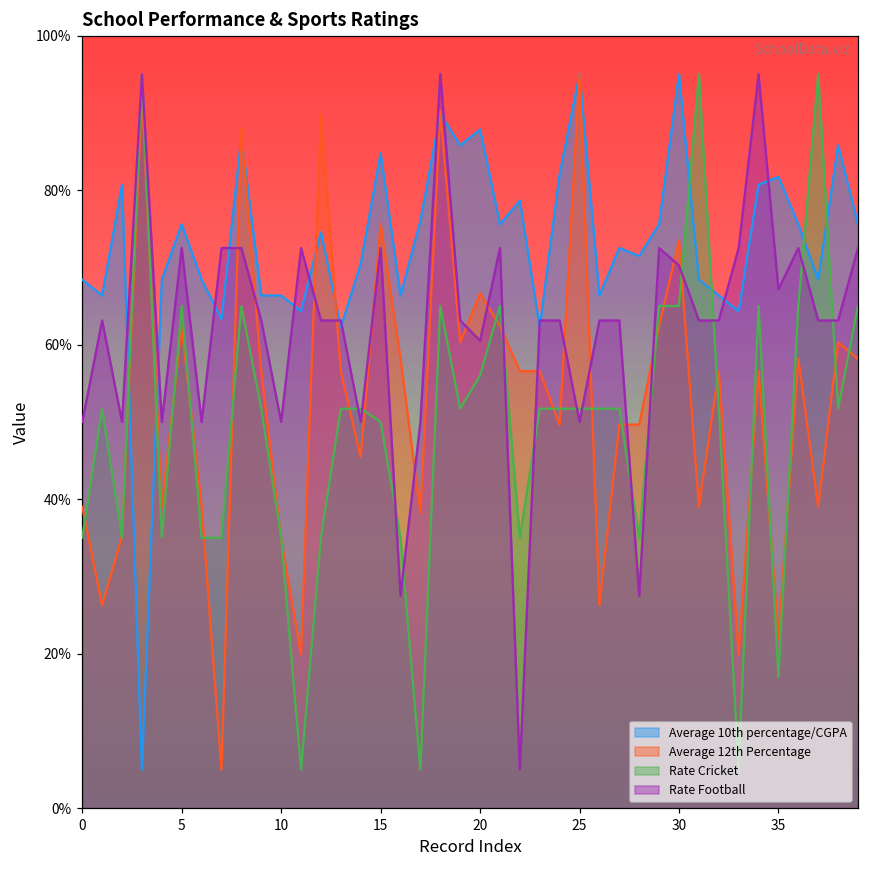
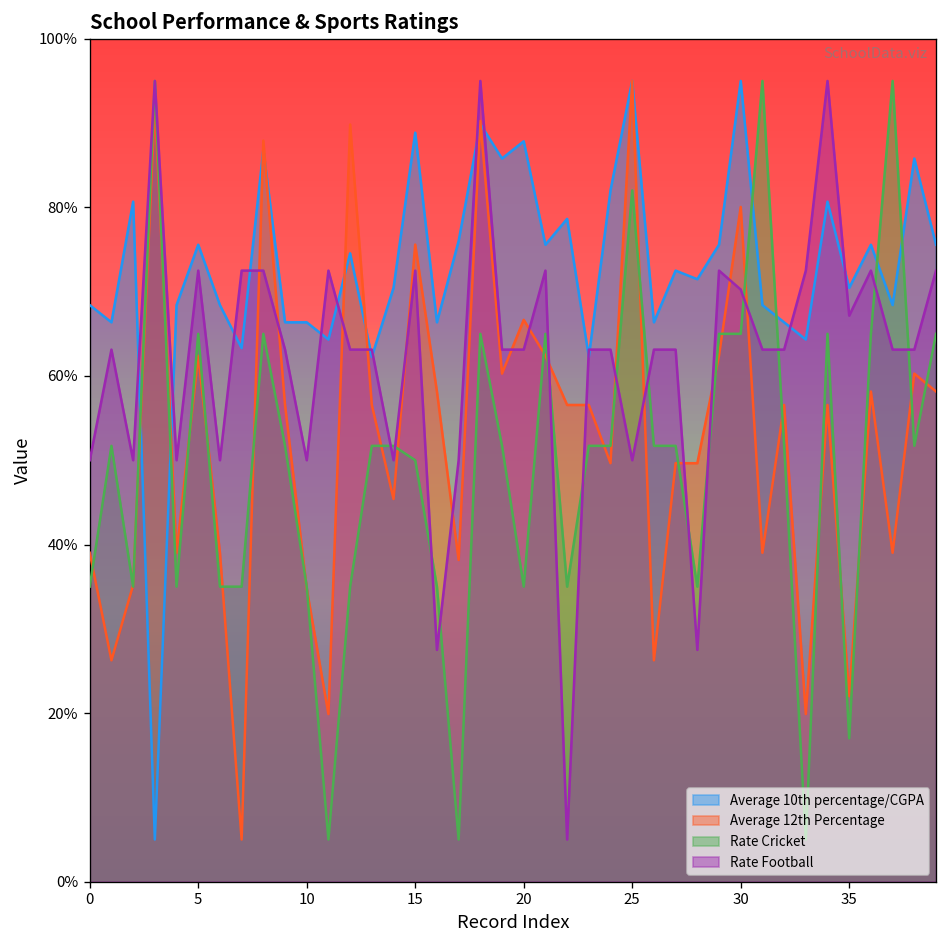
  {
    "Average 10th percentage/CGPA": {
      "0": "68%",
      "5": "76%",
      "10": "66%",
-     "15": "85%",
+     "15": "89%",
      "20": "88%",
      "30": "95%",
-     "35": "82%"
+     "35": "70%"
    },
    "Average 12th Percentage": {
      "0": "39%",
      "5": "62%",
      "15": "76%",
      "20": "67%",
-     "30": "73%",
+     "30": "80%",
      "35": "22%"
    },
    "Rate Cricket": {
      "0": "35%",
      "5": "65%",
      "15": "50%",
-     "20": "56%",
-     "25": "52%",
+     "20": "35%",
+     "25": "82%",
      "30": "65%",
      "35": "17%"
    },
    "Rate Football": {
      "0": "50%",
      "5": "72%",
      "10": "50%",
      "15": "72%",
-     "20": "61%",
+     "20": "63%",
      "25": "50%",
      "30": "70%",
      "35": "67%"
    }
  }
